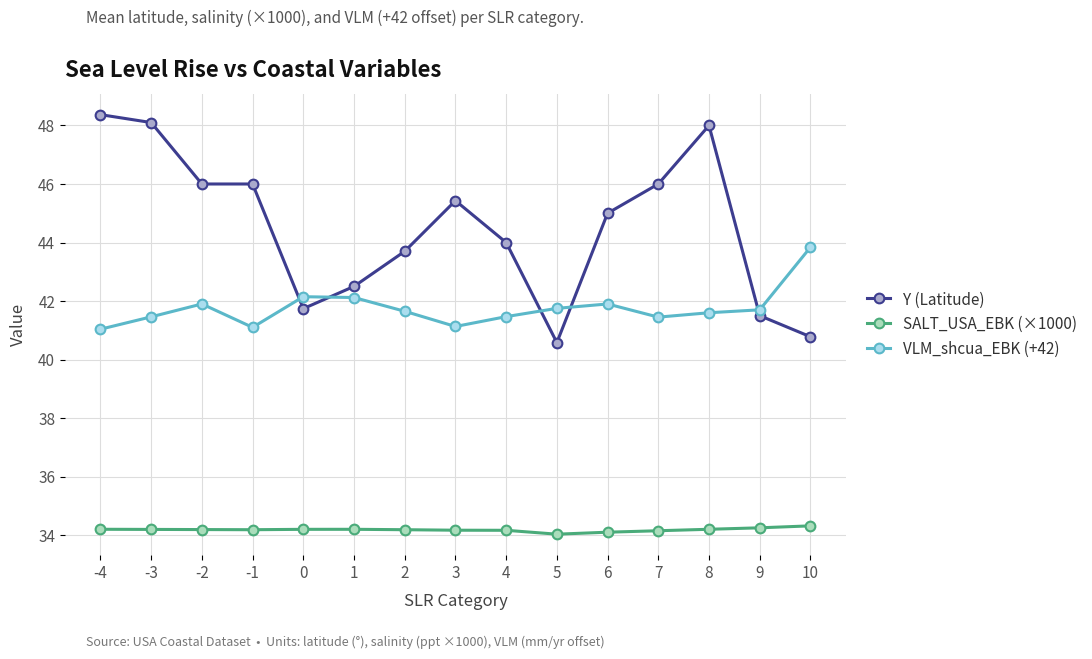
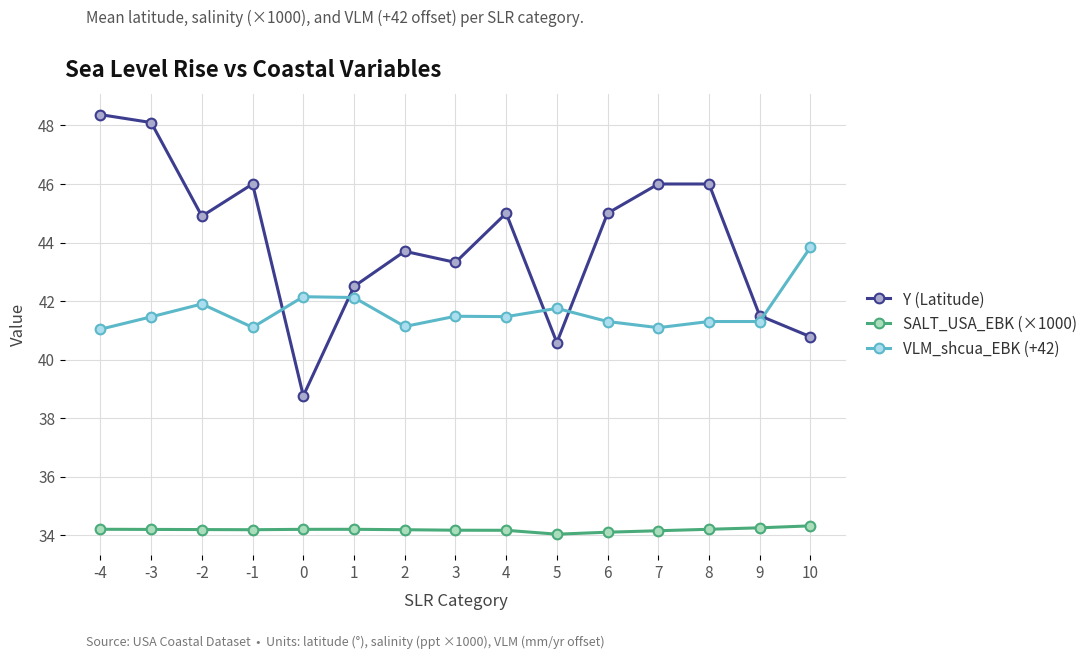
  {
    "Y (Latitude)": {
      "-4": 48.4,
      "-3": 48.1,
-     "-2": 46.0,
+     "-2": 44.9,
      "-1": 46.0,
-     "0": 41.7,
+     "0": 38.8,
      "1": 42.5,
      "2": 43.7,
-     "3": 45.4,
-     "4": 44,
+     "3": 43.3,
+     "4": 45,
      "5": 40.6,
      "6": 45.0,
      "7": 46.0,
-     "8": 48,
+     "8": 46,
      "9": 41.5,
      "10": 40.8
    },
    "SALT_USA_EBK (×1000)": {
      "-4": 34.2,
      "-3": 34.2,
      "-2": 34.2,
      "-1": 34.2,
      "0": 34.2,
      "1": 34.2,
      "2": 34.2,
      "3": 34.2,
      "4": 34.2,
      "5": 34.0,
      "6": 34.1,
      "7": 34.2,
      "8": 34.2,
      "9": 34.3,
      "10": 34.3
    },
    "VLM_shcua_EBK (+42)": {
      "-4": 41.0,
      "-3": 41.5,
      "-2": 41.9,
      "-1": 41.1,
      "0": 42.1,
      "1": 42.1,
-     "2": 41.7,
-     "3": 41.1,
+     "2": 41.1,
+     "3": 41.5,
      "4": 41.5,
      "5": 41.8,
-     "6": 41.9,
-     "7": 41.5,
-     "8": 41.6,
-     "9": 41.7,
+     "6": 41.3,
+     "7": 41.1,
+     "8": 41.3,
+     "9": 41.3,
      "10": 43.8
    }
  }
